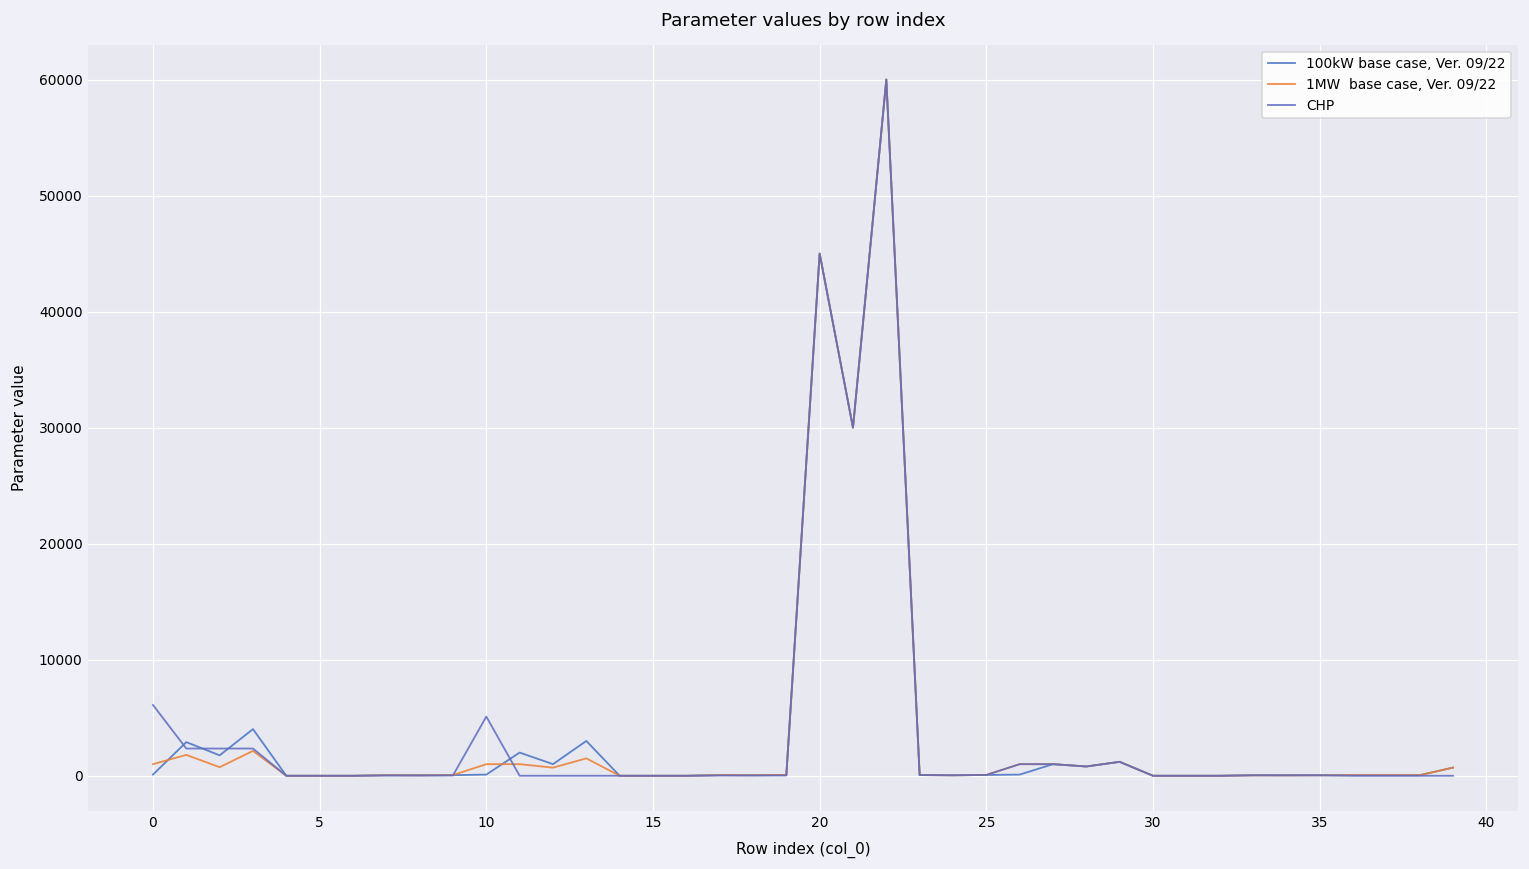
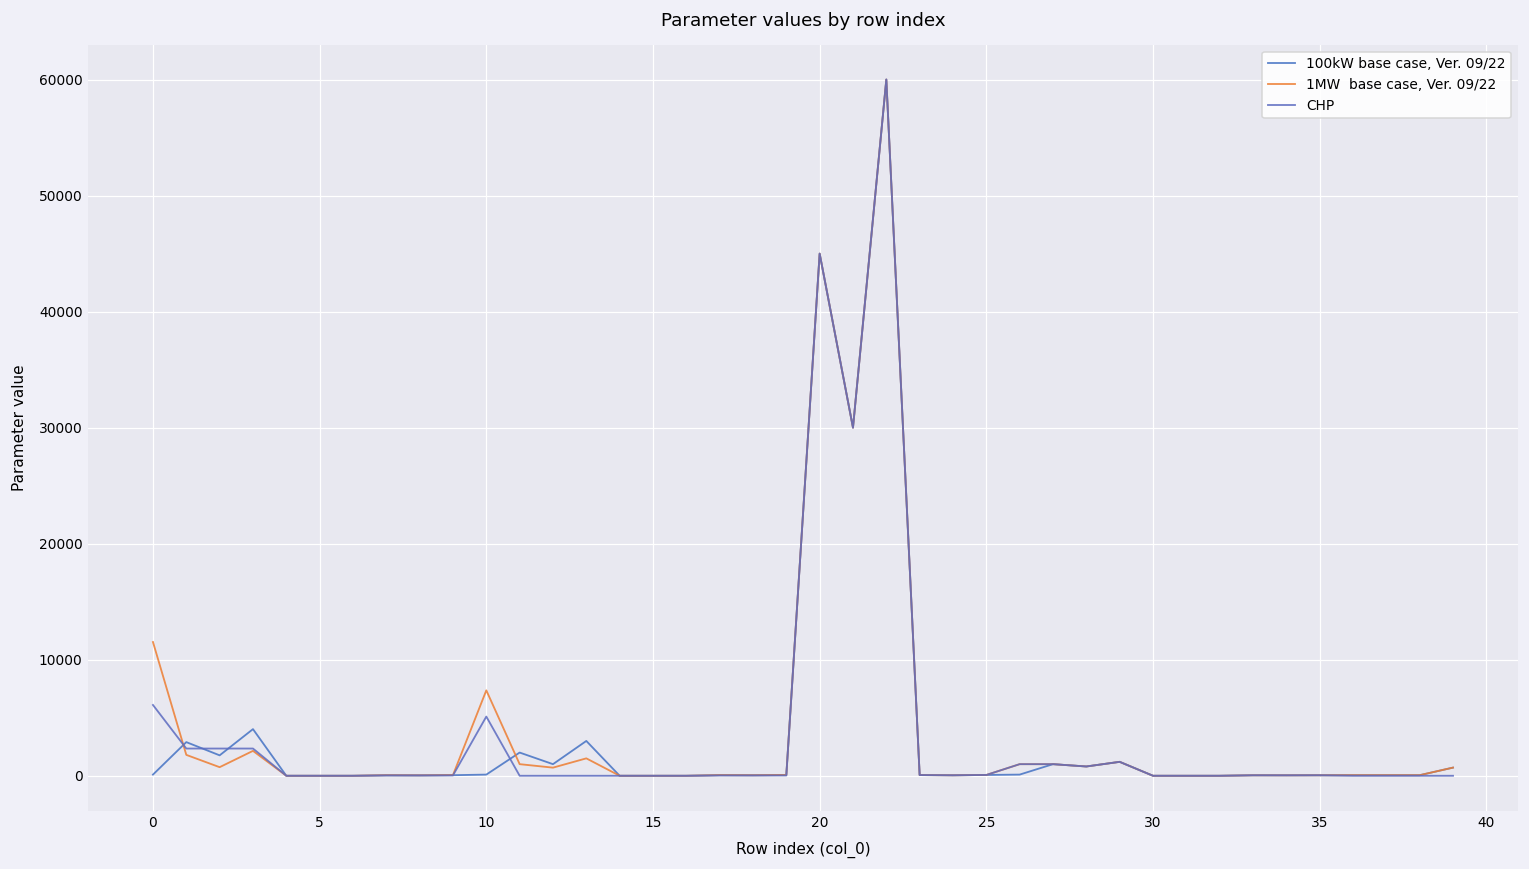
  {
    "1MW base case, Ver. 09/22": {
-     "0": 1000,
-     "10": 1000
+     "0": 11500,
+     "10": 7400
    }
  }
